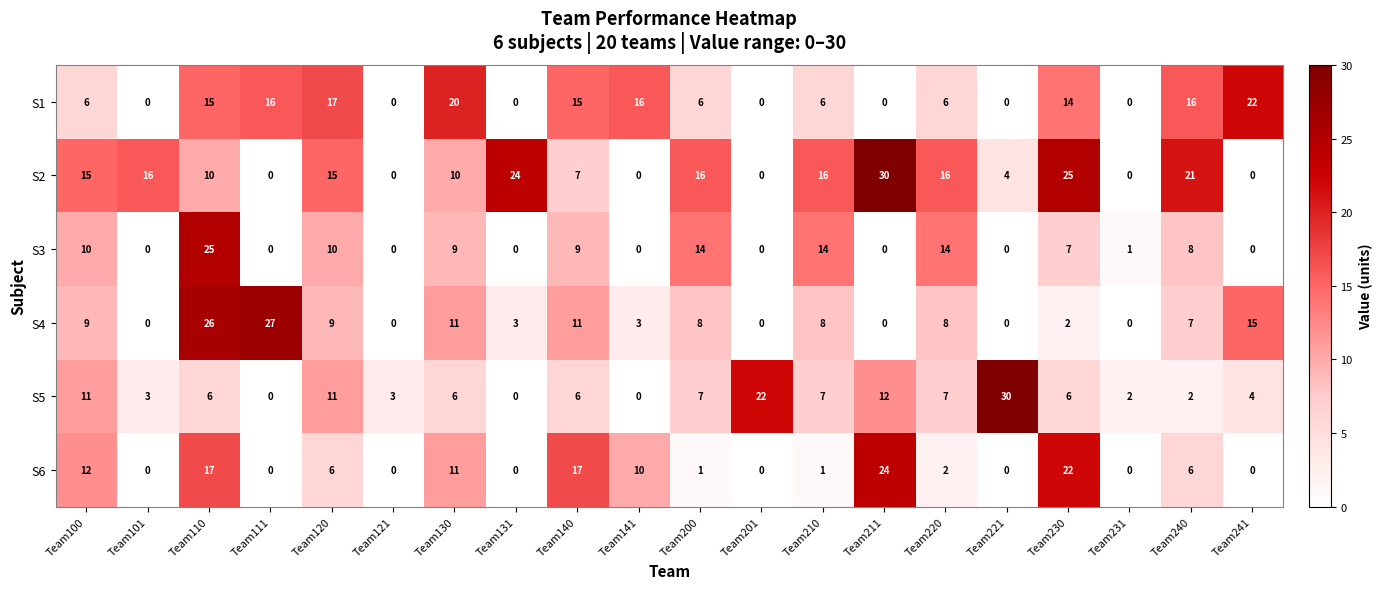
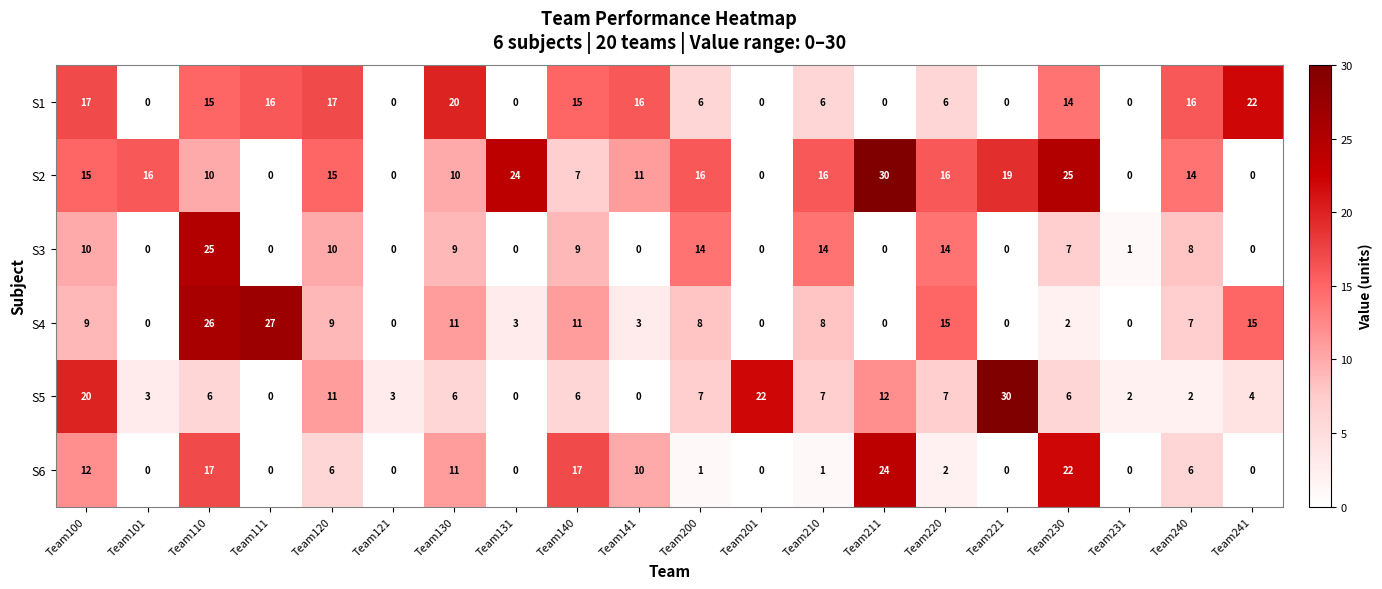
  {
    "S1": {
-     "Team100": 6,
+     "Team100": 17,
      "Team101": 0,
      "Team110": 15,
      "Team111": 16,
      "Team120": 17,
      "Team121": 0,
      "Team130": 20,
      "Team131": 0,
      "Team140": 15,
      "Team141": 16,
      "Team200": 6,
      "Team201": 0,
      "Team210": 6,
      "Team211": 0,
      "Team220": 6,
      "Team221": 0,
      "Team230": 14,
      "Team231": 0,
      "Team240": 16,
      "Team241": 22
    },
    "S2": {
      "Team100": 15,
      "Team101": 16,
      "Team110": 10,
      "Team111": 0,
      "Team120": 15,
      "Team121": 0,
      "Team130": 10,
      "Team131": 24,
      "Team140": 7,
-     "Team141": 0,
+     "Team141": 11,
      "Team200": 16,
      "Team201": 0,
      "Team210": 16,
      "Team211": 30,
      "Team220": 16,
-     "Team221": 4,
+     "Team221": 19,
      "Team230": 25,
      "Team231": 0,
-     "Team240": 21,
+     "Team240": 14,
      "Team241": 0
    },
    "S3": {
      "Team100": 10,
      "Team101": 0,
      "Team110": 25,
      "Team111": 0,
      "Team120": 10,
      "Team121": 0,
      "Team130": 9,
      "Team131": 0,
      "Team140": 9,
      "Team141": 0,
      "Team200": 14,
      "Team201": 0,
      "Team210": 14,
      "Team211": 0,
      "Team220": 14,
      "Team221": 0,
      "Team230": 7,
      "Team231": 1,
      "Team240": 8,
      "Team241": 0
    },
    "S4": {
      "Team100": 9,
      "Team101": 0,
      "Team110": 26,
      "Team111": 27,
      "Team120": 9,
      "Team121": 0,
      "Team130": 11,
      "Team131": 3,
      "Team140": 11,
      "Team141": 3,
      "Team200": 8,
      "Team201": 0,
      "Team210": 8,
      "Team211": 0,
-     "Team220": 8,
+     "Team220": 15,
      "Team221": 0,
      "Team230": 2,
      "Team231": 0,
      "Team240": 7,
      "Team241": 15
    },
    "S5": {
-     "Team100": 11,
+     "Team100": 20,
      "Team101": 3,
      "Team110": 6,
      "Team111": 0,
      "Team120": 11,
      "Team121": 3,
      "Team130": 6,
      "Team131": 0,
      "Team140": 6,
      "Team141": 0,
      "Team200": 7,
      "Team201": 22,
      "Team210": 7,
      "Team211": 12,
      "Team220": 7,
      "Team221": 30,
      "Team230": 6,
      "Team231": 2,
      "Team240": 2,
      "Team241": 4
    },
    "S6": {
      "Team100": 12,
      "Team101": 0,
      "Team110": 17,
      "Team111": 0,
      "Team120": 6,
      "Team121": 0,
      "Team130": 11,
      "Team131": 0,
      "Team140": 17,
      "Team141": 10,
      "Team200": 1,
      "Team201": 0,
      "Team210": 1,
      "Team211": 24,
      "Team220": 2,
      "Team221": 0,
      "Team230": 22,
      "Team231": 0,
      "Team240": 6,
      "Team241": 0
    }
  }
